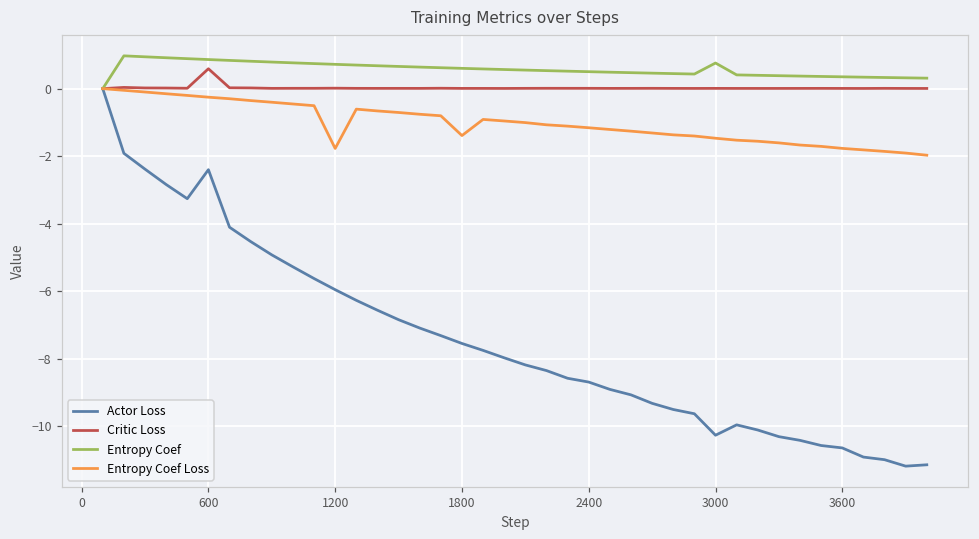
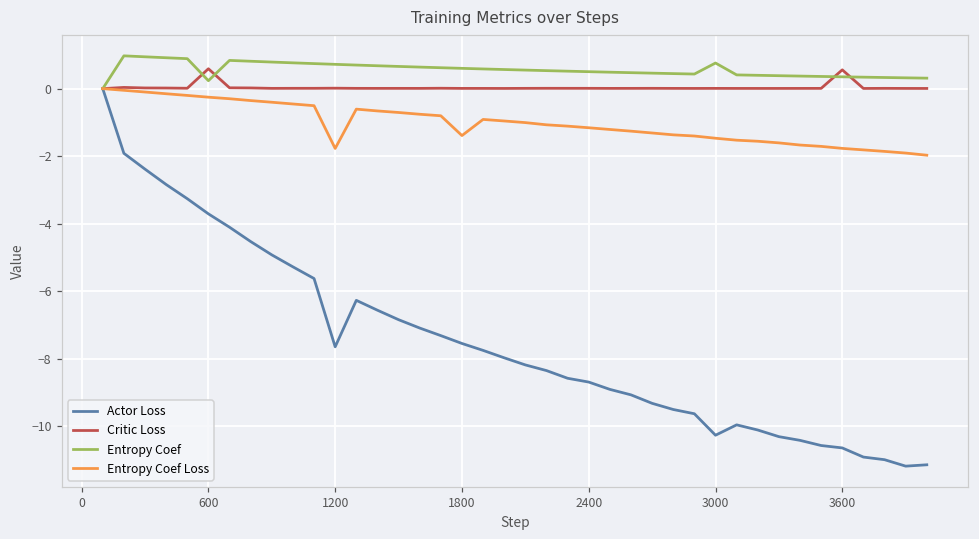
  {
    "Actor Loss": {
-     "600": -2.4,
-     "1200": -6.0,
+     "600": -3.7,
+     "1200": -7.6,
      "1800": -7.5,
      "2400": -8.7,
      "3000": -10.3,
      "3600": -10.6
    },
    "Critic Loss": {
      "600": 0.6,
      "1200": 0.0,
      "1800": 0.0,
      "2400": 0.0,
      "3000": 0.0,
-     "3600": 0.0
+     "3600": 0.6
    },
    "Entropy Coef": {
-     "600": 0.9,
+     "600": 0.2,
      "1200": 0.7,
      "1800": 0.6,
      "2400": 0.5,
      "3000": 0.8,
      "3600": 0.4
    },
    "Entropy Coef Loss": {
      "600": -0.3,
      "1200": -1.8,
      "1800": -1.4,
      "2400": -1.2,
      "3000": -1.5,
      "3600": -1.8
    }
  }
